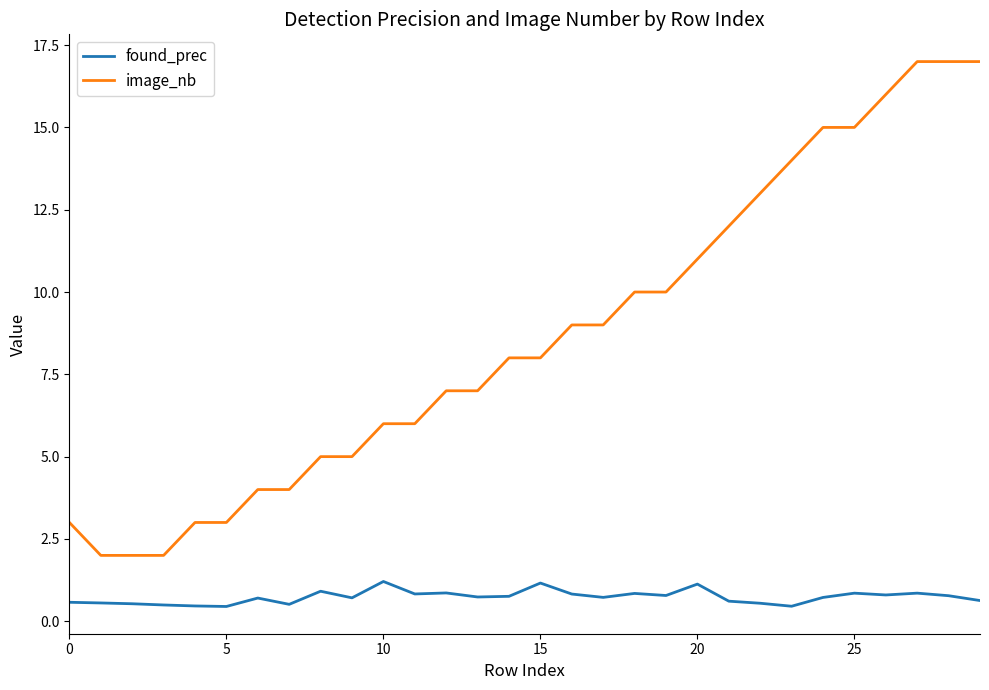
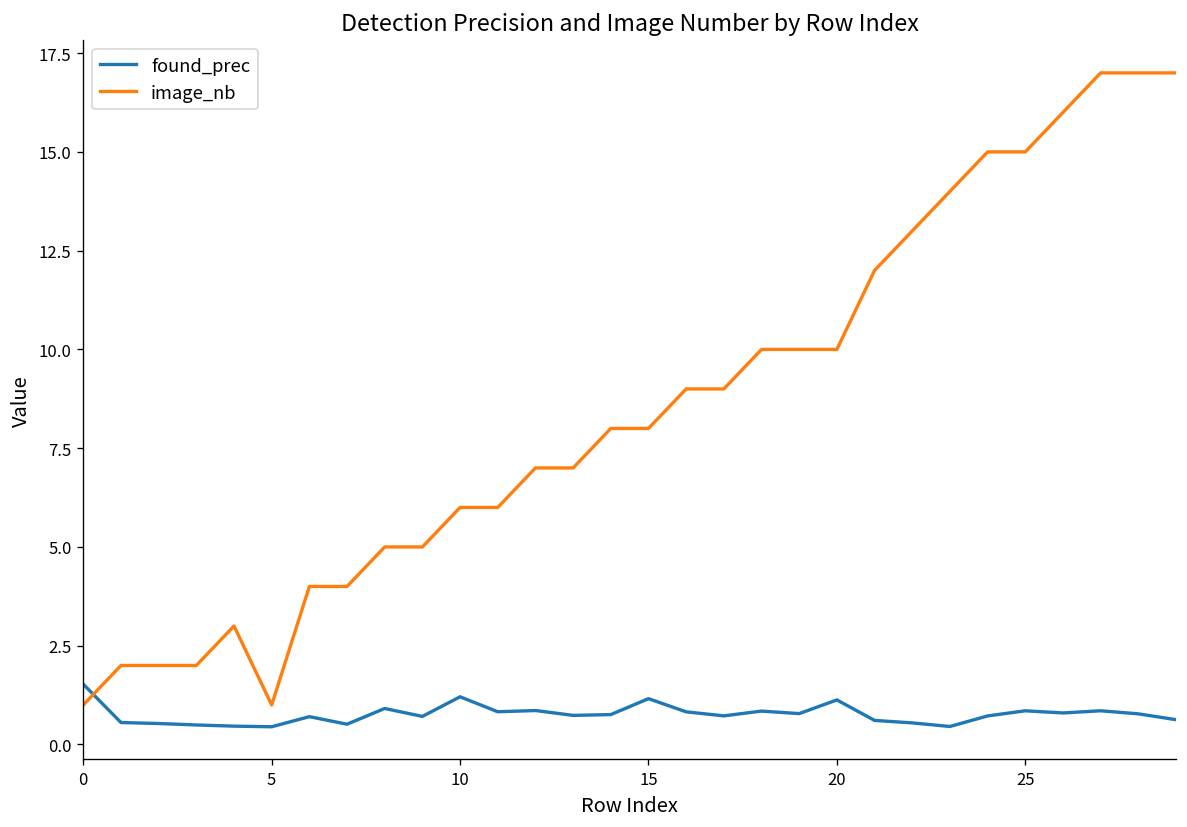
  {
    "found_prec": {
-     "0": 0.6,
+     "0": 1.5,
      "5": 0.4,
      "10": 1.2,
      "15": 1.2,
      "20": 1.1,
      "25": 0.9
    },
    "image_nb": {
-     "0": 3,
-     "5": 3,
+     "0": 1,
+     "5": 1,
      "10": 6,
      "15": 8,
-     "20": 11,
+     "20": 10,
      "25": 15
    }
  }
